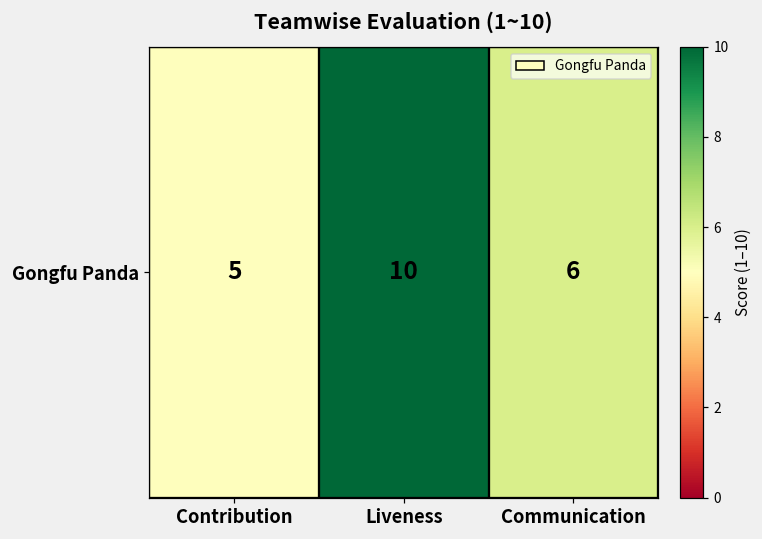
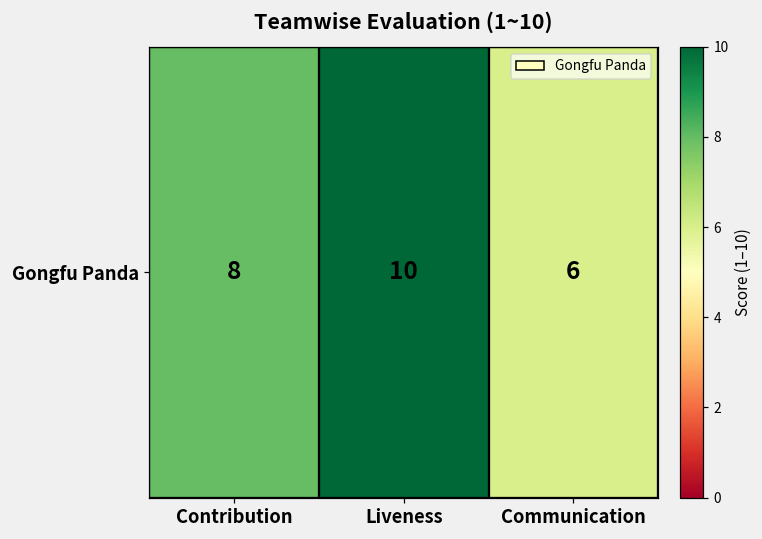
  {
    "Gongfu Panda": {
-     "Contribution": 5,
+     "Contribution": 8,
      "Liveness": 10,
      "Communication": 6
    }
  }
